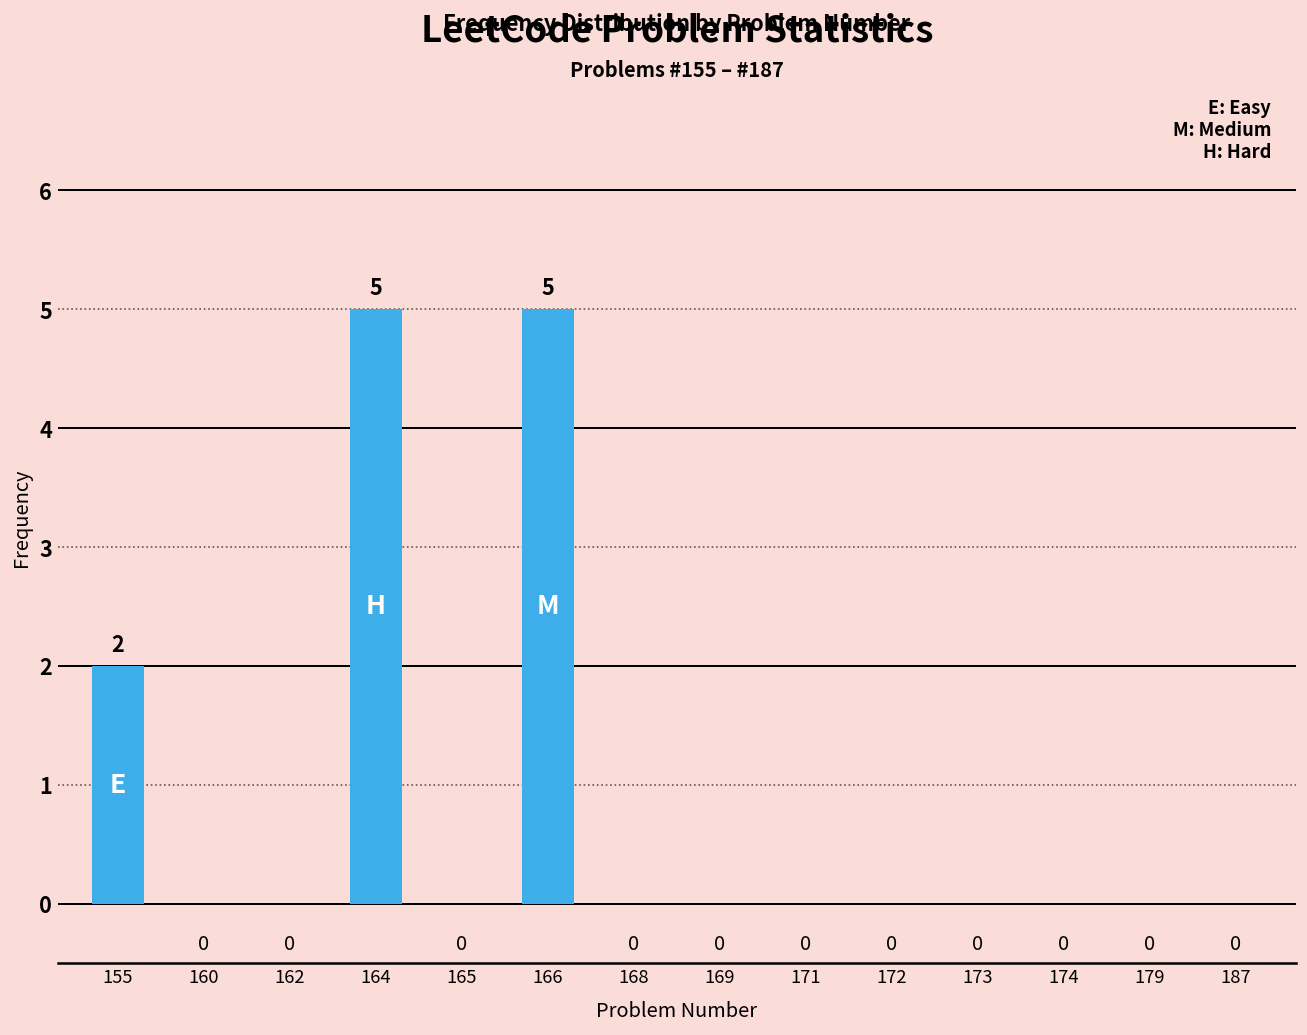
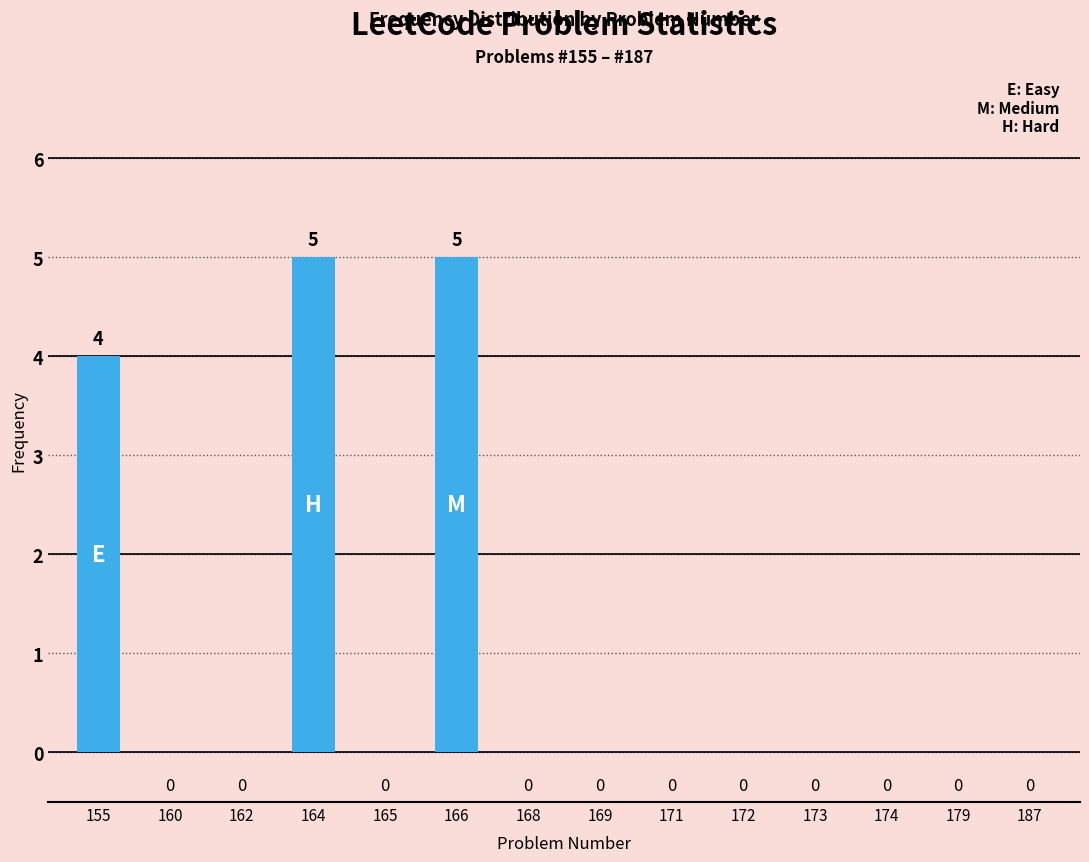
  {
-   "155": 2,
+   "155": 4,
    "160": 0,
    "162": 0,
    "164": 5,
    "165": 0,
    "166": 5,
    "168": 0,
    "169": 0,
    "171": 0,
    "172": 0,
    "173": 0,
    "174": 0,
    "179": 0,
    "187": 0
  }
